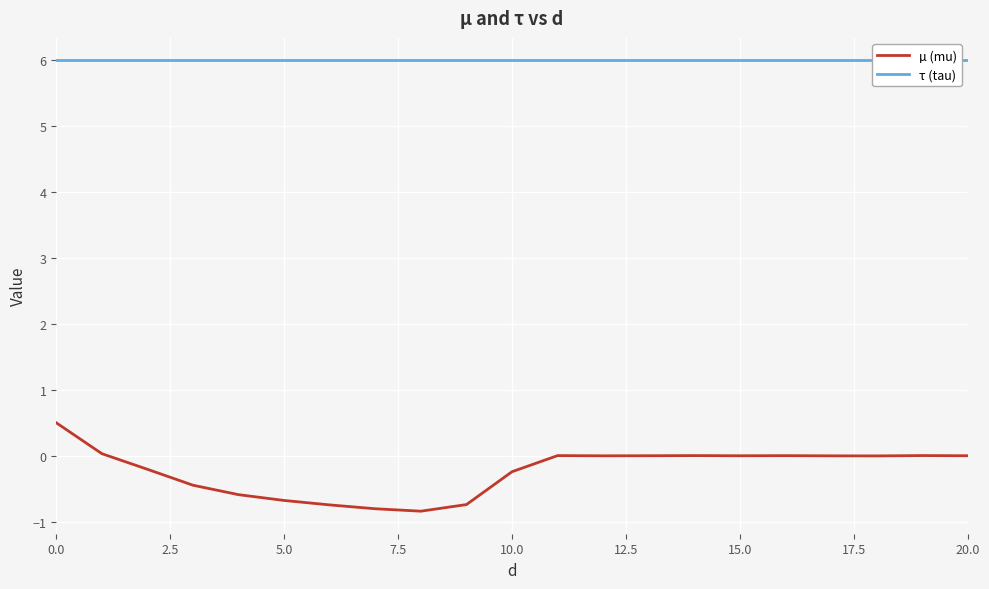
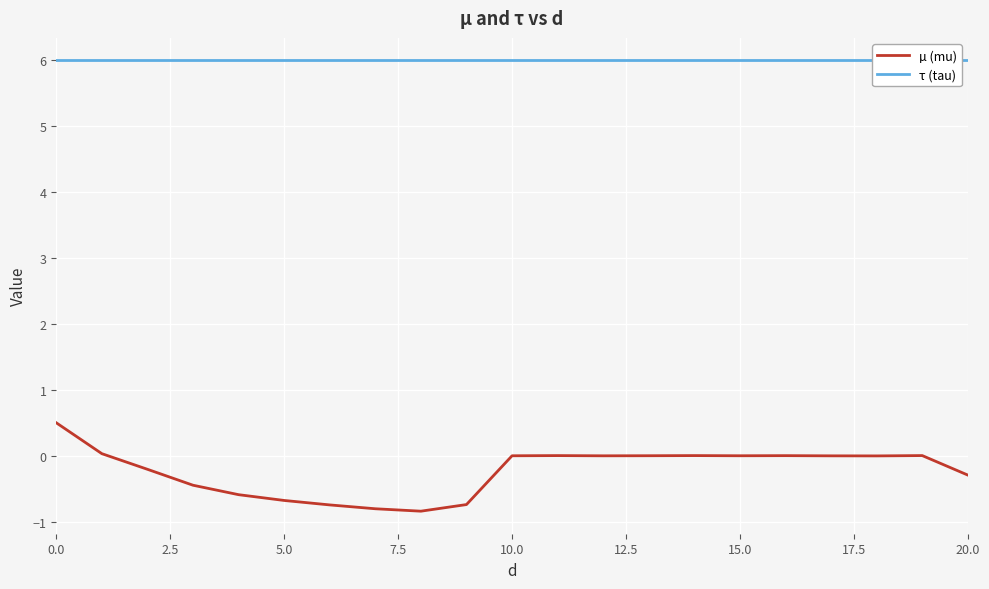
  {
    "µ (mu)": {
      "0.0": 0.5,
      "5.0": -0.7,
-     "10.0": -0.2,
+     "10.0": 0.0,
      "15.0": 0.0,
-     "20.0": 0.0
+     "20.0": -0.3
    },
    "τ (tau)": {
      "0.0": 6.0,
      "5.0": 6.0,
      "10.0": 6.0,
      "15.0": 6.0,
      "20.0": 6.0
    }
  }
